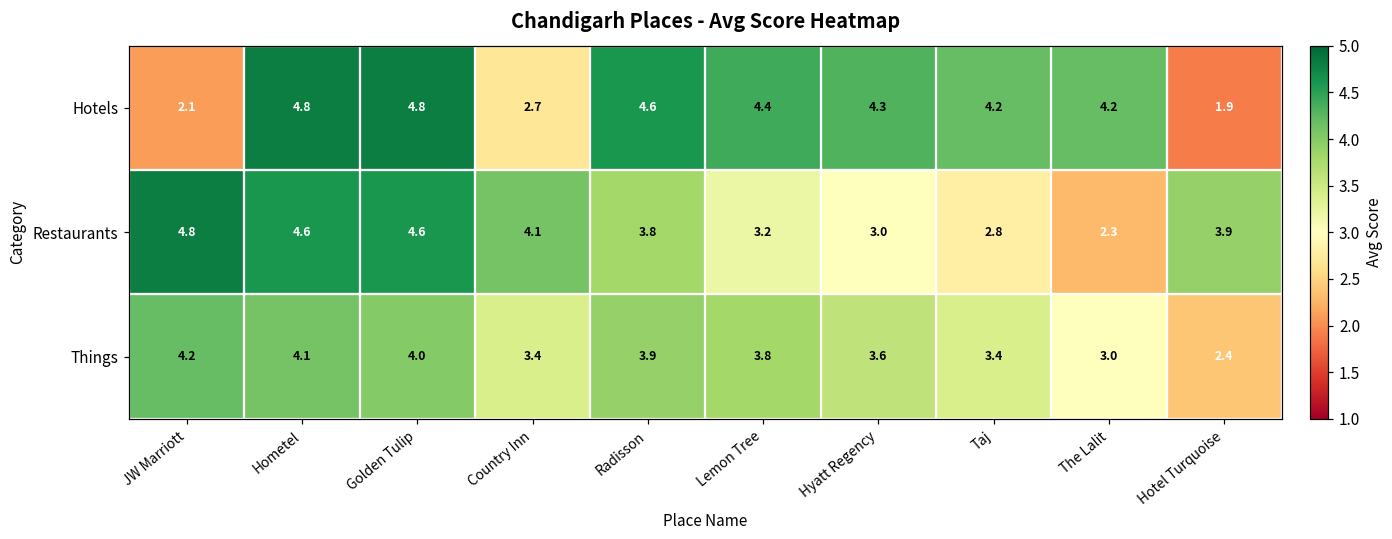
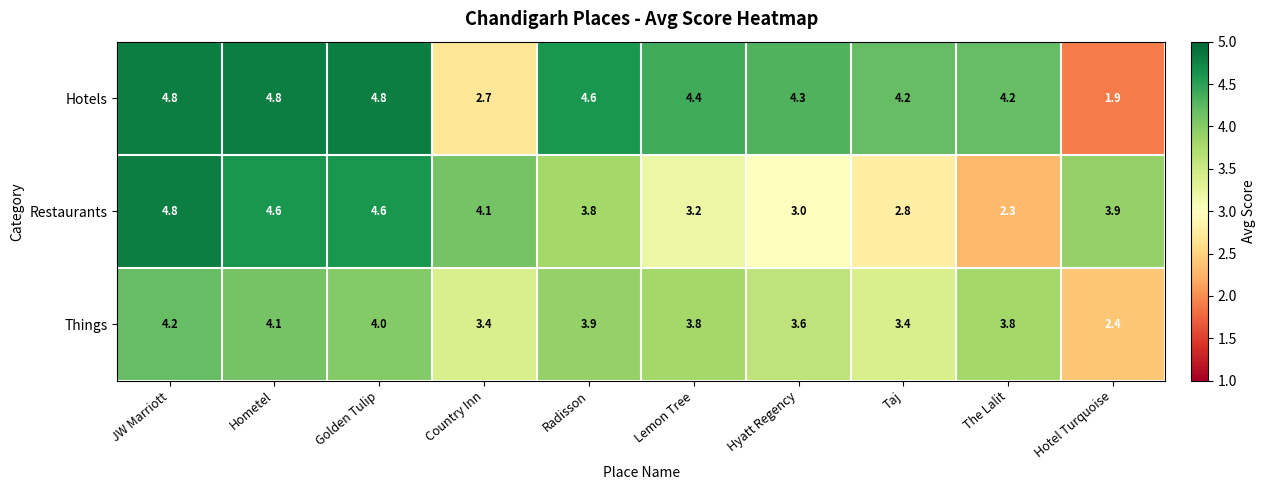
  {
    "Hotels": {
-     "JW Marriott": 2.1,
+     "JW Marriott": 4.8,
      "Hometel": 4.8,
      "Golden Tulip": 4.8,
      "Country Inn": 2.7,
      "Radisson": 4.6,
      "Lemon Tree": 4.4,
      "Hyatt Regency": 4.3,
      "Taj": 4.2,
      "The Lalit": 4.2,
      "Hotel Turquoise": 1.9
    },
    "Restaurants": {
      "JW Marriott": 4.8,
      "Hometel": 4.6,
      "Golden Tulip": 4.6,
      "Country Inn": 4.1,
      "Radisson": 3.8,
      "Lemon Tree": 3.2,
      "Hyatt Regency": 3.0,
      "Taj": 2.8,
      "The Lalit": 2.3,
      "Hotel Turquoise": 3.9
    },
    "Things": {
      "JW Marriott": 4.2,
      "Hometel": 4.1,
      "Golden Tulip": 4.0,
      "Country Inn": 3.4,
      "Radisson": 3.9,
      "Lemon Tree": 3.8,
      "Hyatt Regency": 3.6,
      "Taj": 3.4,
-     "The Lalit": 3.0,
+     "The Lalit": 3.8,
      "Hotel Turquoise": 2.4
    }
  }
